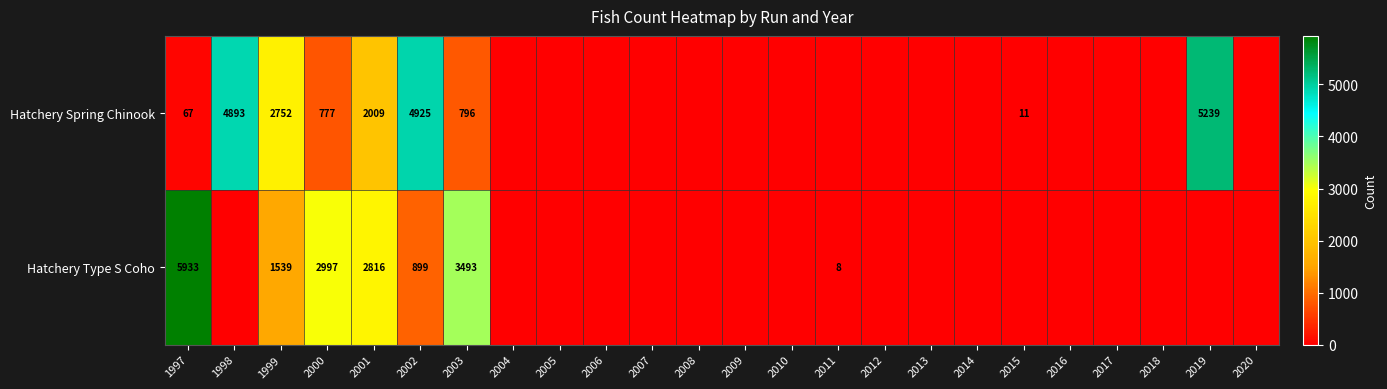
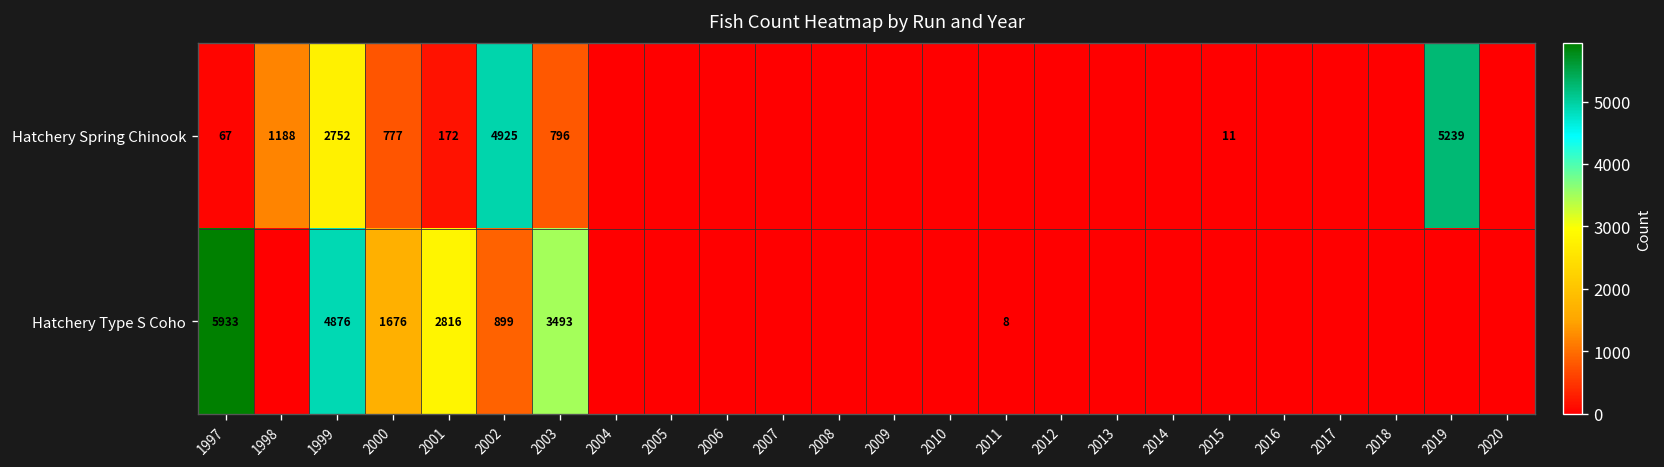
  {
    "Hatchery Spring Chinook": {
      "1997": 67,
-     "1998": 4893,
+     "1998": 1188,
      "1999": 2752,
      "2000": 777,
-     "2001": 2009,
+     "2001": 172,
      "2002": 4925,
      "2003": 796,
      "2015": 11,
      "2019": 5239
    },
    "Hatchery Type S Coho": {
      "1997": 5933,
-     "1999": 1539,
-     "2000": 2997,
+     "1999": 4876,
+     "2000": 1676,
      "2001": 2816,
      "2002": 899,
      "2003": 3493,
      "2011": 8
    }
  }
